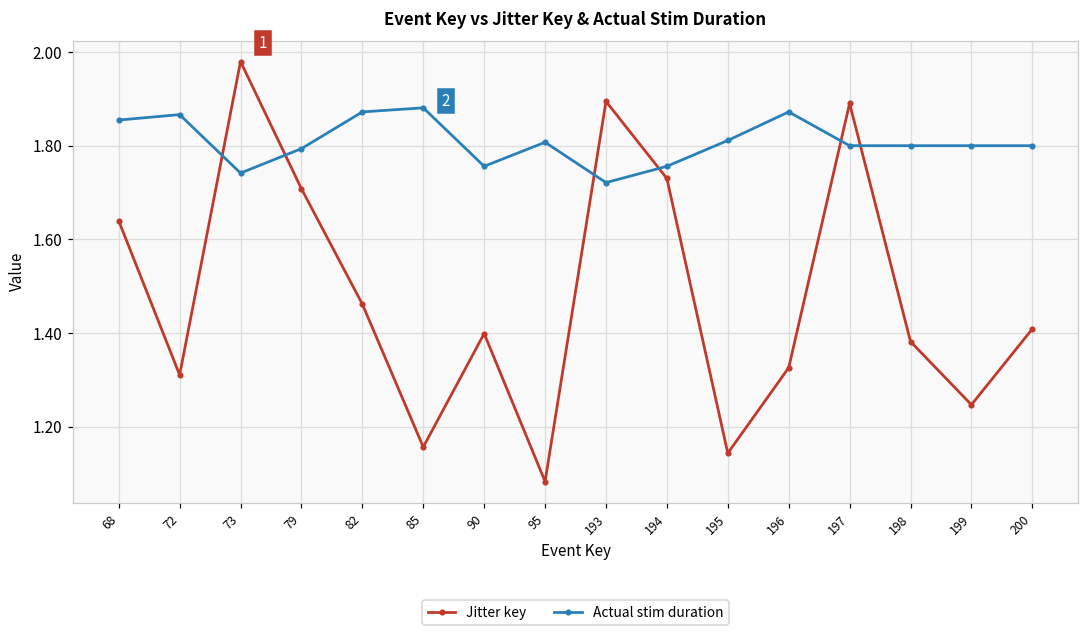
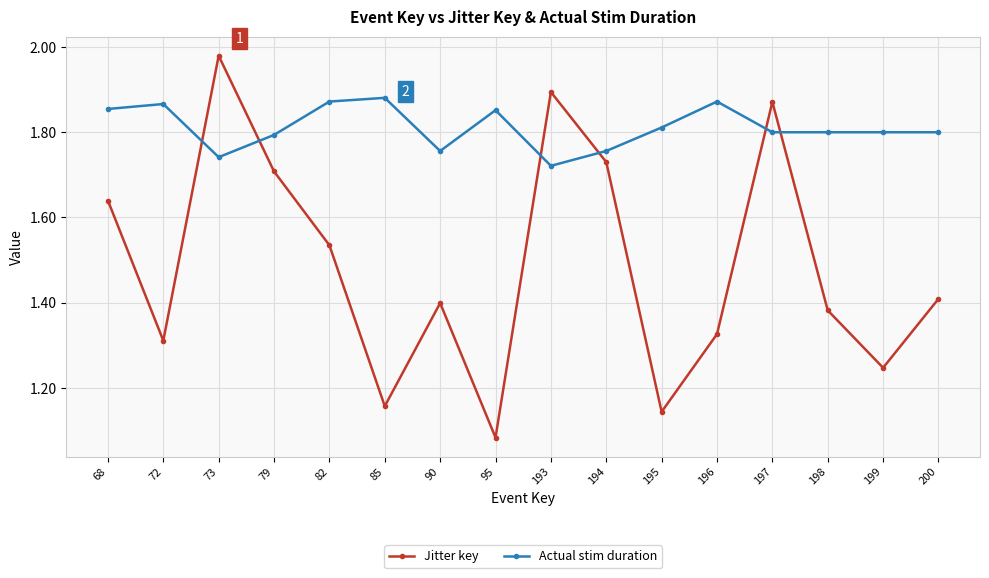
  {
    "Jitter key": {
      "68": 1.64,
      "72": 1.31,
      "79": 1.71,
-     "82": 1.46,
+     "82": 1.53,
      "85": 1.16,
      "90": 1.40,
      "95": 1.08,
      "193": 1.89,
      "194": 1.73,
      "195": 1.14,
      "196": 1.33,
-     "197": 1.89,
+     "197": 1.87,
      "198": 1.38,
      "199": 1.25,
      "200": 1.41
    },
    "Actual stim duration": {
      "68": 1.85,
      "72": 1.87,
      "73": 1.74,
      "79": 1.79,
      "82": 1.87,
      "90": 1.76,
-     "95": 1.81,
+     "95": 1.85,
      "193": 1.72,
      "194": 1.76,
      "195": 1.81,
      "196": 1.87,
      "197": 1.80,
      "198": 1.80,
      "199": 1.80,
      "200": 1.80
    }
  }
